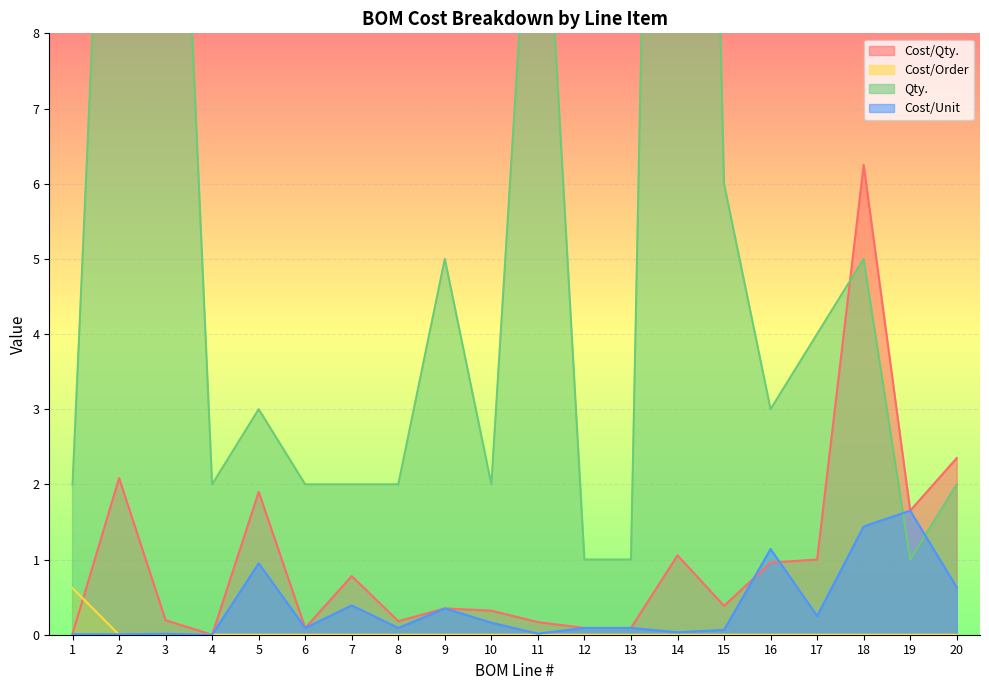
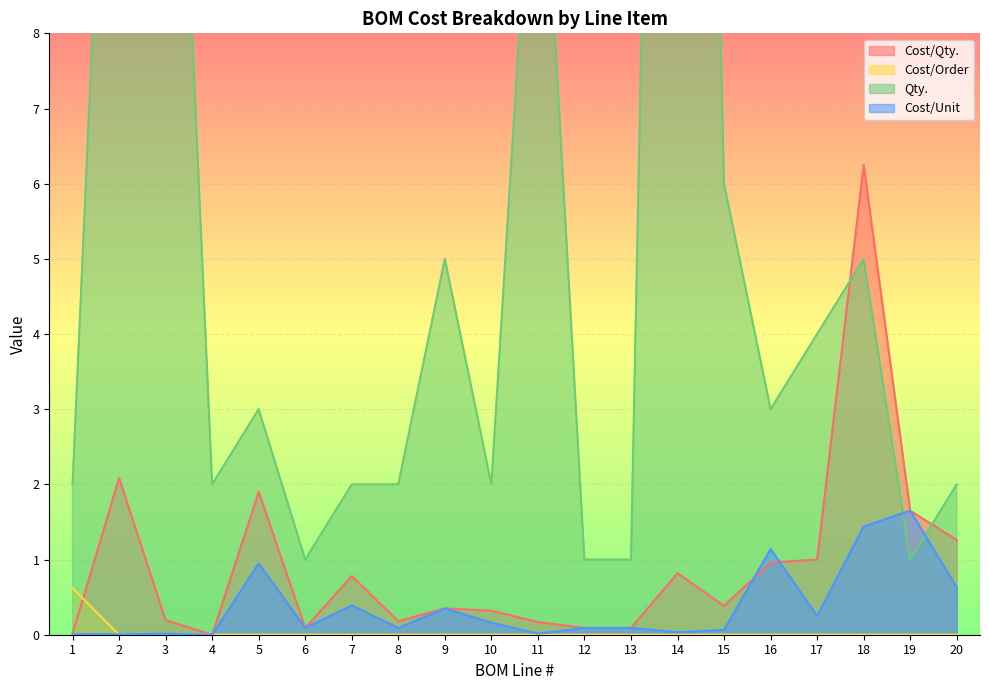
  {
    "Cost/Qty.": {
      "2": 2.1,
      "3": 0.2,
      "5": 1.9,
      "7": 0.8,
      "8": 0.2,
      "10": 0.3,
      "11": 0.2,
-     "14": 1.1,
+     "14": 0.8,
      "15": 0.4,
      "16": 1.0,
      "17": 1.0,
      "18": 6.3,
-     "20": 2.4
+     "20": 1.3
    },
    "Cost/Order": {
      "1": 0.6,
      "5": 0.0,
      "6": 0.0,
      "7": 0.0,
      "8": 0.0,
      "9": 0.0,
      "10": 0.0,
      "12": 0.0,
      "13": 0.0,
      "15": 0.0,
      "16": 0.0,
      "17": 0.0,
      "18": 0.0,
      "19": 0.0,
      "20": 0.0
    },
    "Qty.": {
      "1": 2,
      "4": 2,
      "5": 3,
-     "6": 2,
+     "6": 1,
      "7": 2,
      "8": 2,
      "9": 5,
      "10": 2,
      "12": 1,
      "13": 1,
      "15": 6,
      "16": 3,
      "17": 4,
      "18": 5,
      "19": 1,
      "20": 2
    },
    "Cost/Unit": {
      "5": 1.0,
      "7": 0.4,
      "8": 0.1,
      "10": 0.2,
      "15": 0.1,
      "16": 1.1,
      "17": 0.3,
      "18": 1.4,
      "20": 0.6
    }
  }
